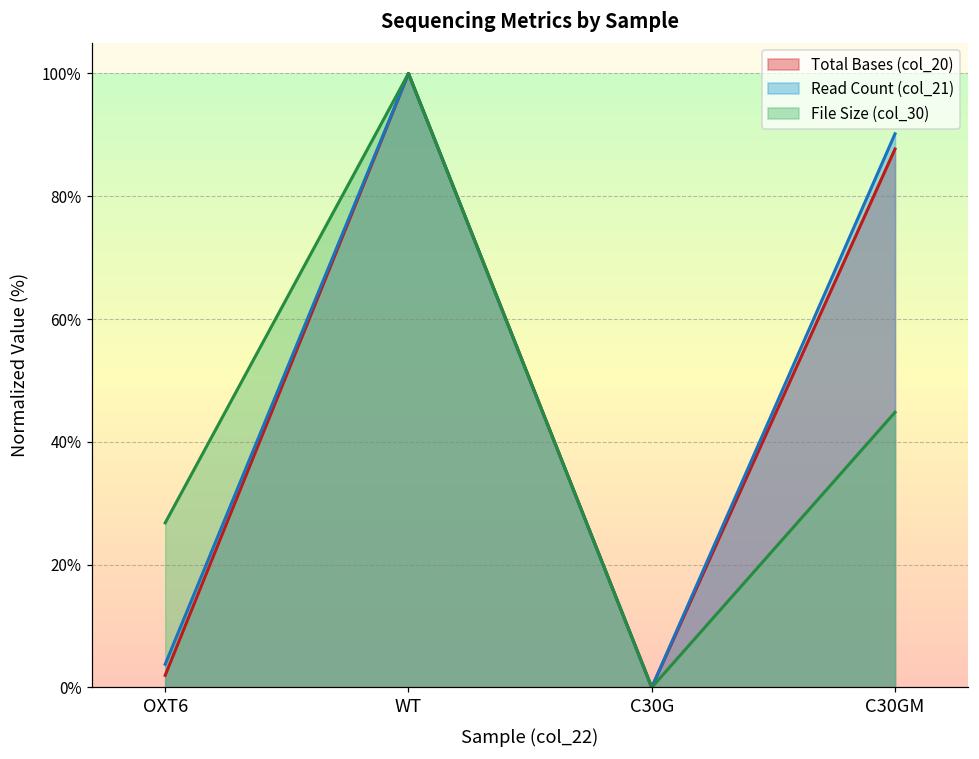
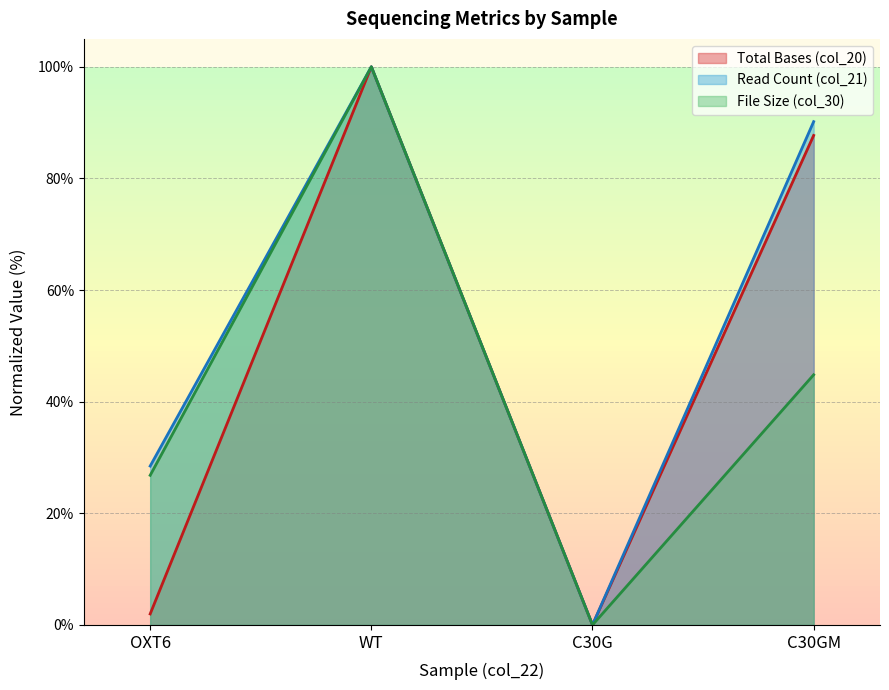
  {
    "Total Bases (col_20)": {
      "OXT6": "2%",
      "C30GM": "88%"
    },
    "Read Count (col_21)": {
-     "OXT6": "4%",
+     "OXT6": "28%",
      "C30GM": "90%"
    },
    "File Size (col_30)": {
      "OXT6": "27%",
      "C30GM": "45%"
    }
  }
